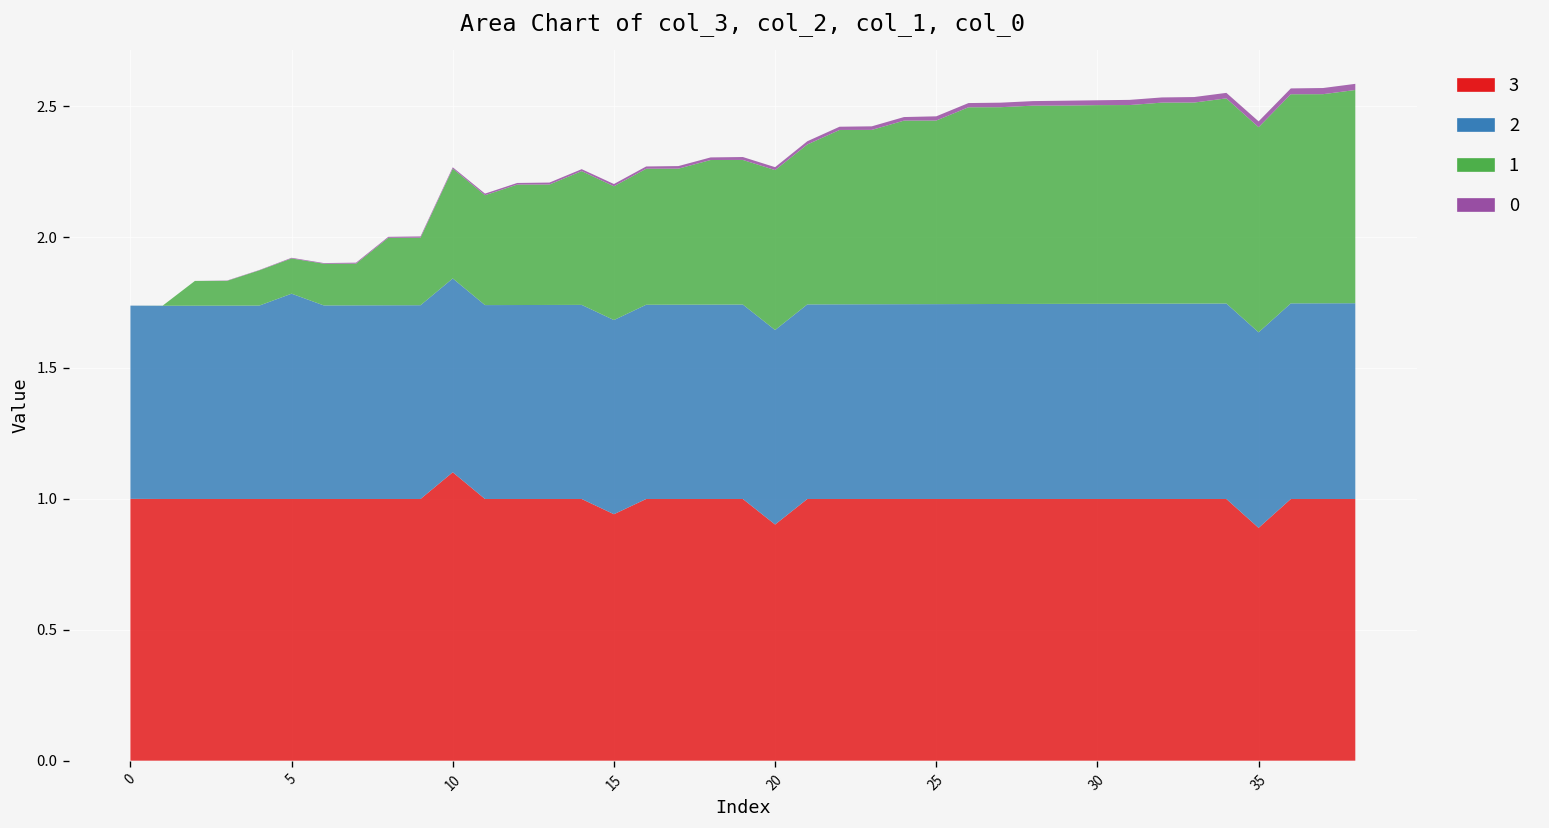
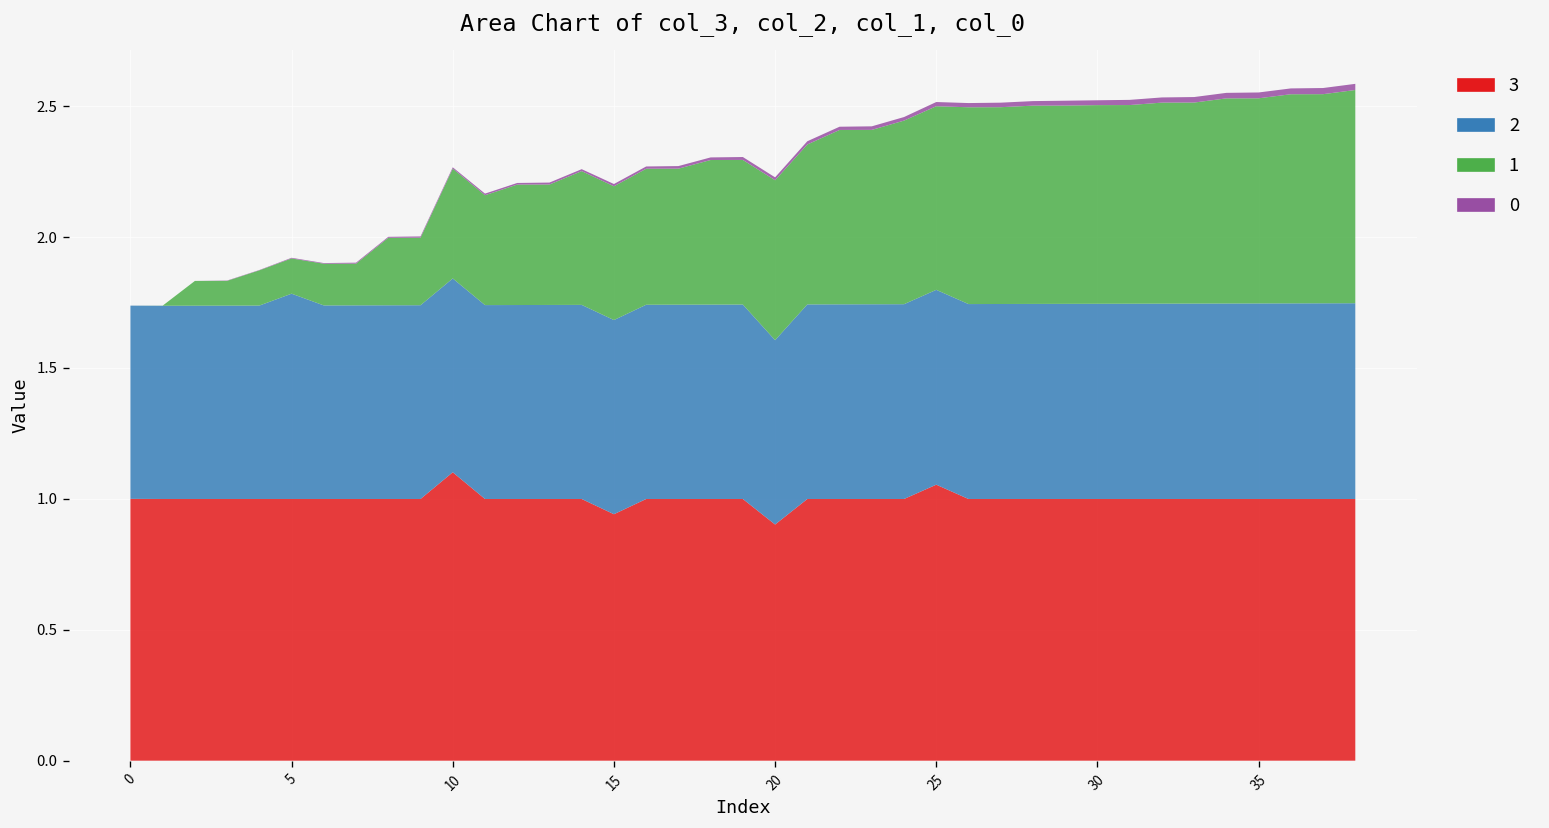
  {
    "3": {
      "0": 1.00,
      "5": 1.00,
      "10": 1.10,
      "15": 0.94,
      "20": 0.90,
-     "25": 1.00,
+     "25": 1.05,
      "30": 1.00,
-     "35": 0.89
+     "35": 1.00
    },
    "2": {
      "5": 0.78,
      "10": 0.74,
      "15": 0.74,
-     "20": 0.74,
+     "20": 0.70,
      "25": 0.74,
      "30": 0.75,
      "35": 0.75
    },
    "1": {
      "25": 0.70,
      "30": 0.76,
      "35": 0.78
    },
    "0": {
      "25": 0.02,
      "30": 0.02,
      "35": 0.02
    }
  }
